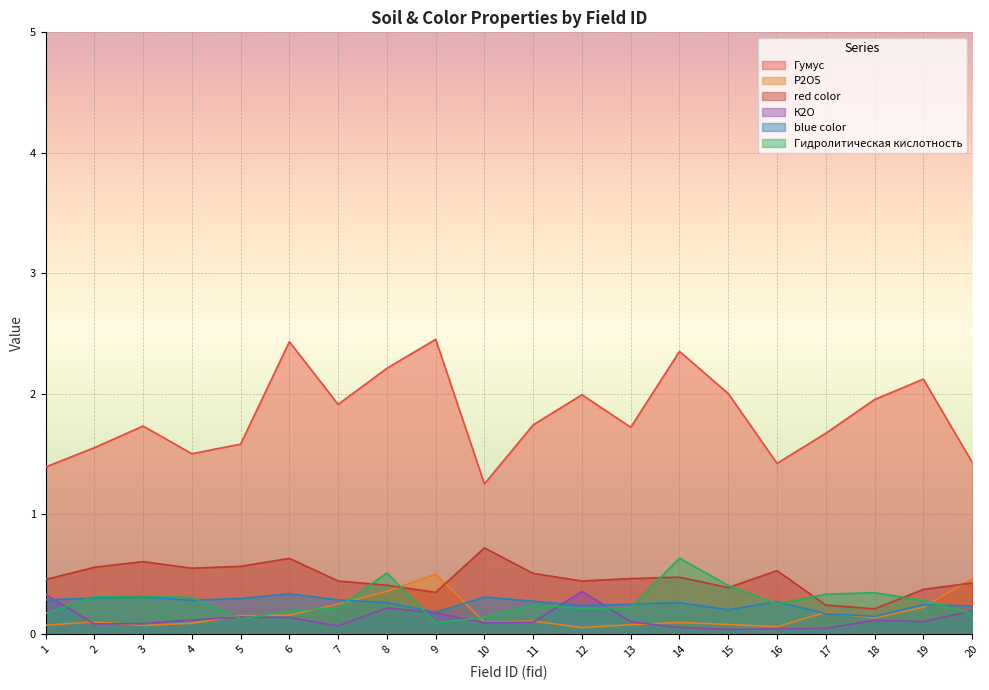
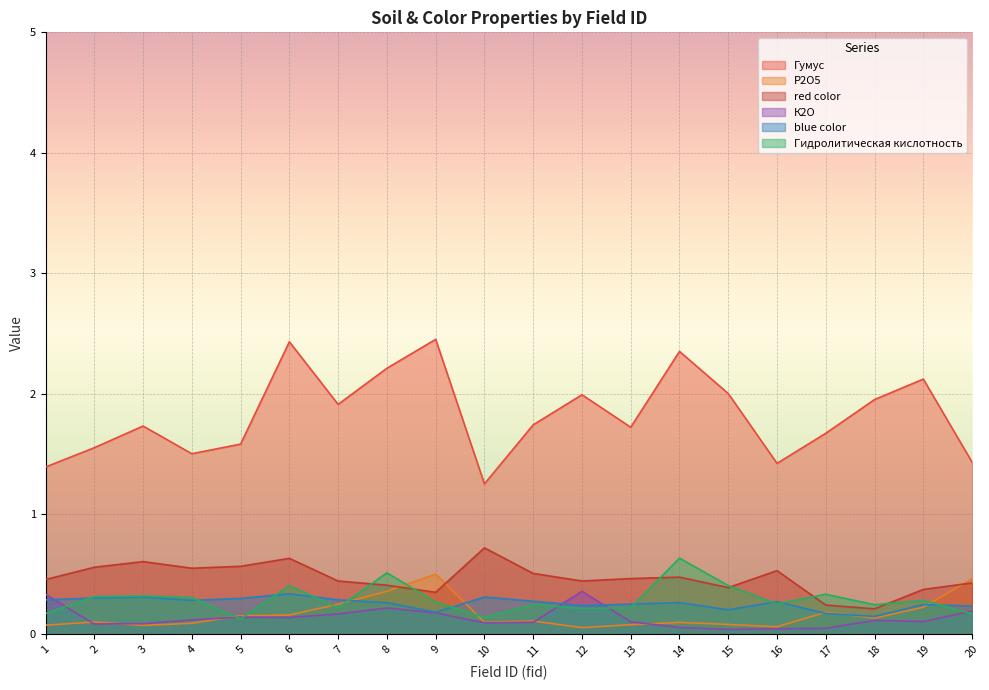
  {
    "К2О": {
      "1": 0.33,
      "4": 0.12,
-     "7": 0.07,
+     "7": 0.17,
      "8": 0.22,
      "12": 0.36,
      "13": 0.10,
      "14": 0.06,
      "15": 0.04,
      "17": 0.05,
      "19": 0.11,
      "20": 0.19
    },
    "blue color": {
      "1": 0.29,
      "4": 0.28,
      "5": 0.30,
      "6": 0.34,
      "7": 0.29,
      "8": 0.26,
      "10": 0.31,
      "11": 0.28,
      "12": 0.24,
      "13": 0.25,
      "14": 0.26,
      "15": 0.20,
      "19": 0.25,
      "20": 0.24
    },
    "Гидролитическая кислотность": {
      "1": 0.17,
      "4": 0.31,
-     "6": 0.19,
+     "6": 0.40,
      "7": 0.22,
      "8": 0.51,
-     "9": 0.10,
+     "9": 0.27,
      "10": 0.14,
      "11": 0.25,
      "12": 0.22,
      "13": 0.22,
      "14": 0.63,
      "17": 0.33,
-     "18": 0.35,
+     "18": 0.25,
      "19": 0.28,
      "20": 0.17
    }
  }
